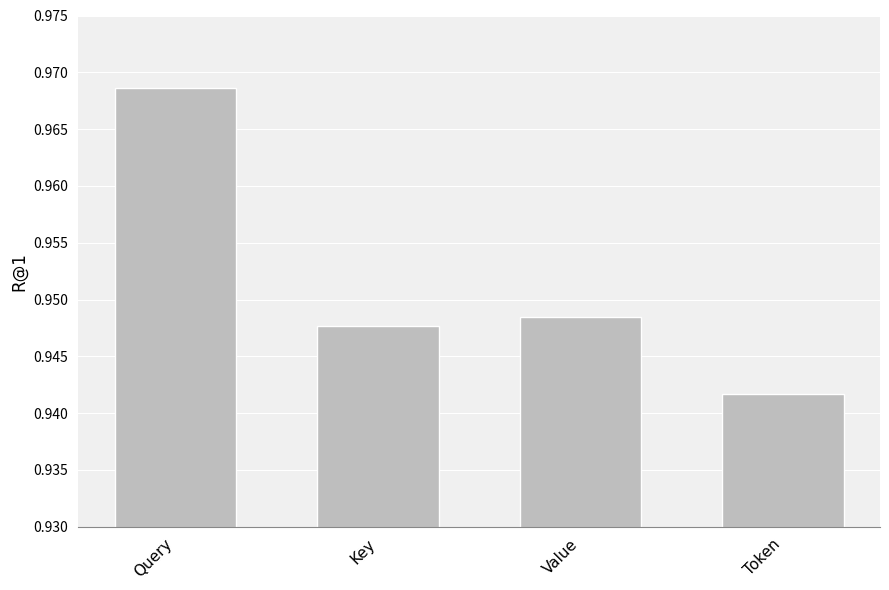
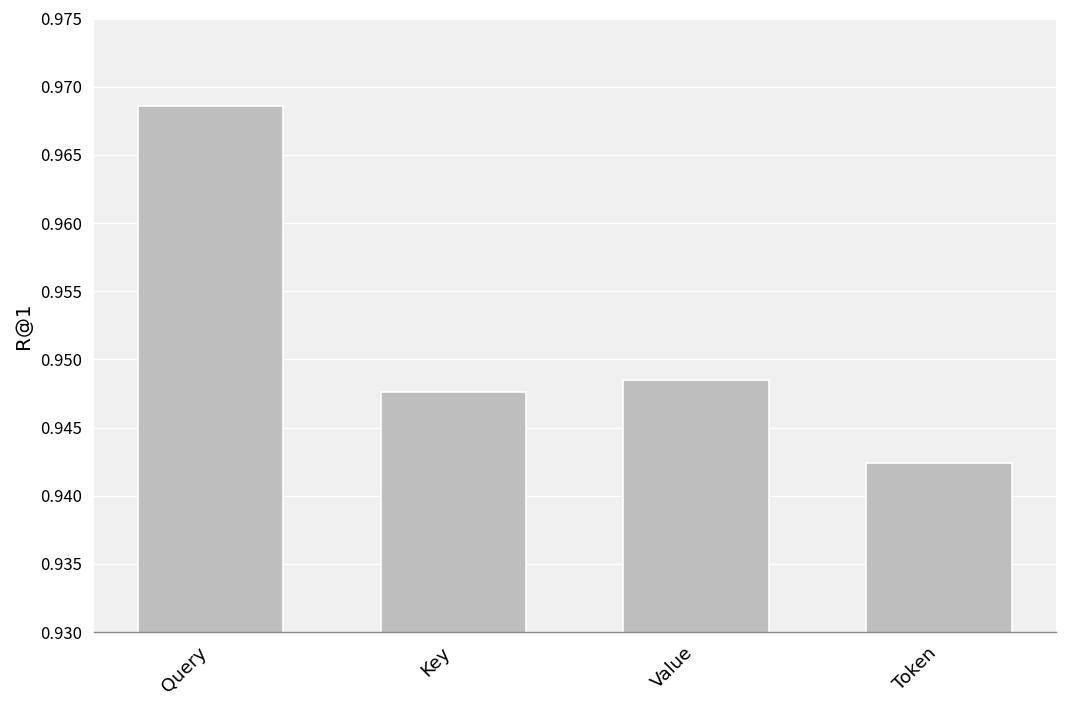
  {
    "Query": 0.9686,
    "Key": 0.9476,
    "Value": 0.9485,
-   "Token": 0.9417
+   "Token": 0.9424
  }
